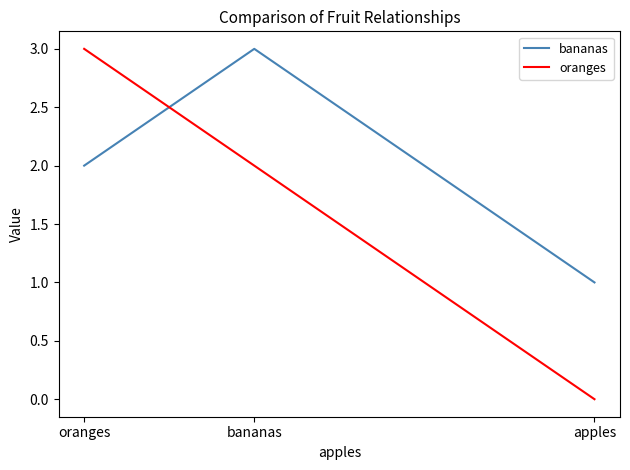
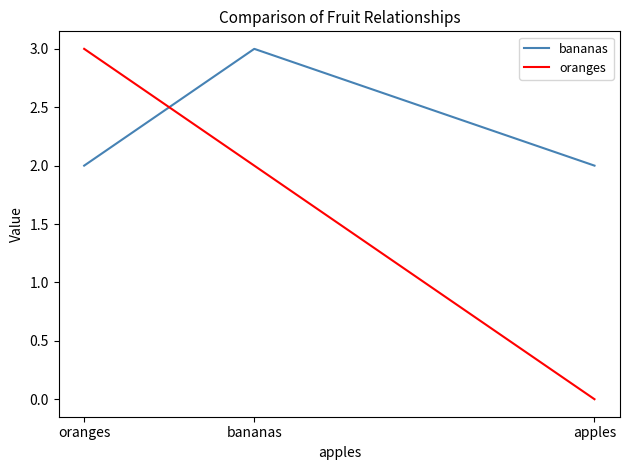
  {
    "bananas": {
      "oranges": 2,
      "bananas": 3,
-     "apples": 1
+     "apples": 2
    },
    "oranges": {
      "oranges": 3,
      "bananas": 2,
      "apples": 0
    }
  }
